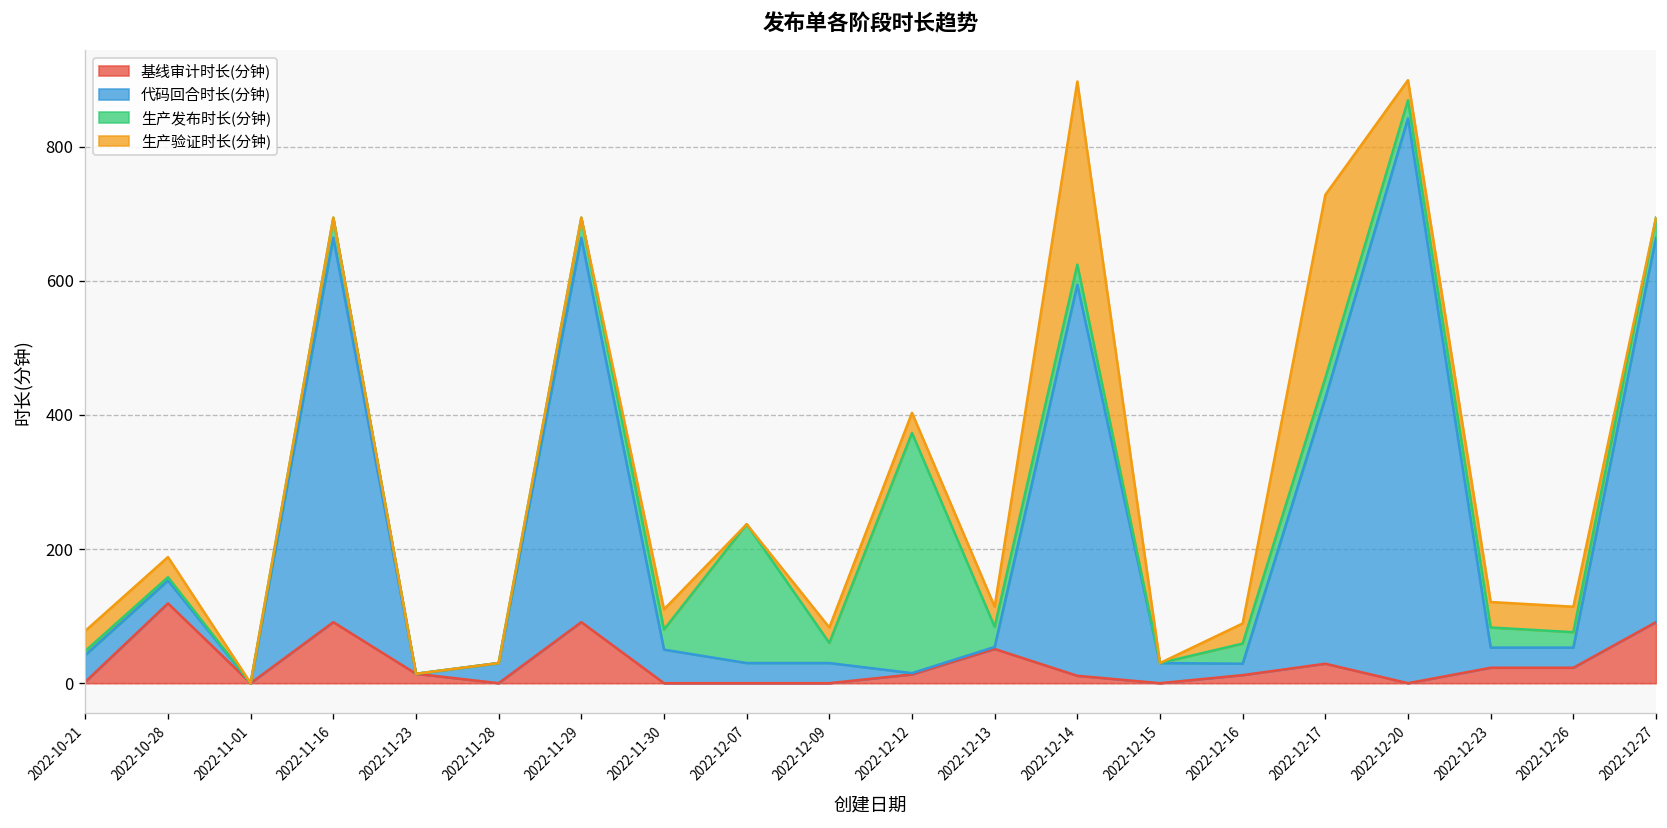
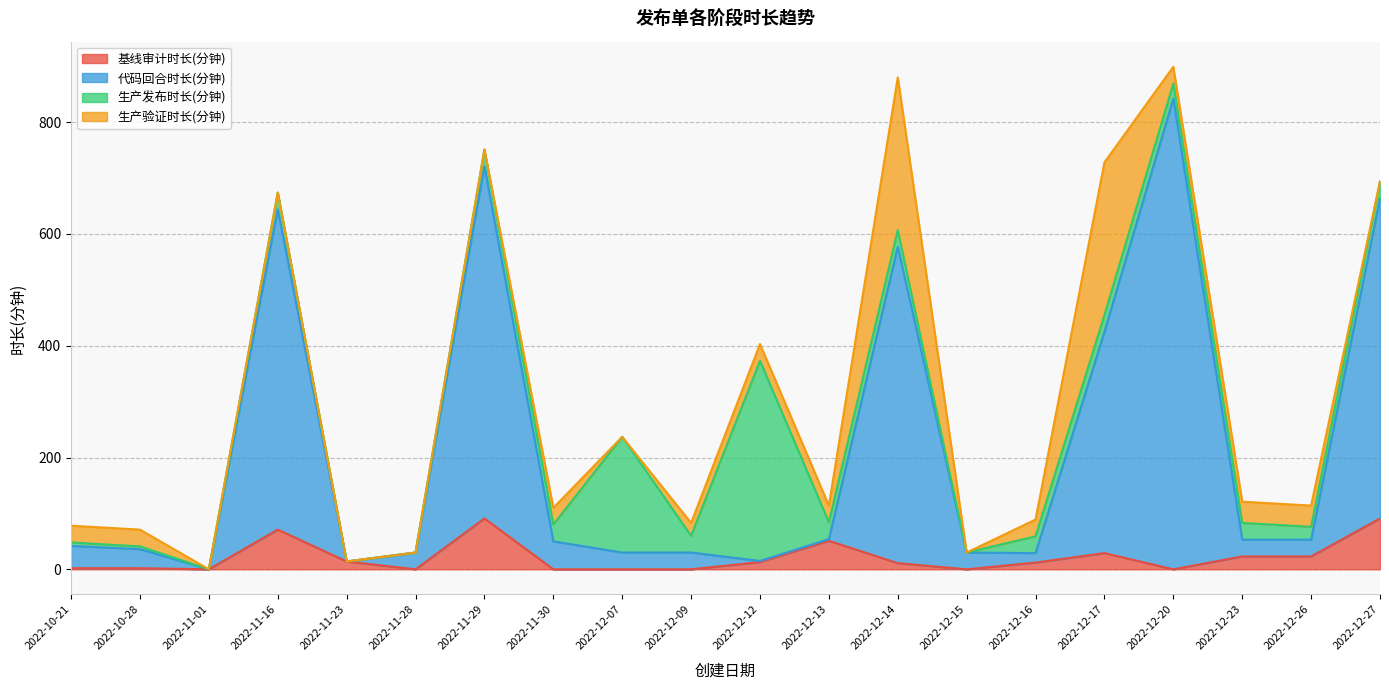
  {
    "基线审计时长(分钟)": {
      "2022-10-21": 0,
-     "2022-10-28": 120,
-     "2022-11-16": 90,
+     "2022-10-28": 0,
+     "2022-11-16": 70,
      "2022-11-28": 0,
      "2022-11-29": 90,
      "2022-11-30": 0,
      "2022-12-07": 0,
      "2022-12-09": 0,
      "2022-12-14": 10,
      "2022-12-15": 0,
      "2022-12-16": 10,
      "2022-12-17": 30,
      "2022-12-20": 0,
      "2022-12-23": 20,
      "2022-12-26": 20,
      "2022-12-27": 90
    },
    "代码回合时长(分钟)": {
      "2022-10-21": 40,
      "2022-10-28": 30,
      "2022-11-16": 570,
-     "2022-11-29": 570,
+     "2022-11-29": 630,
      "2022-11-30": 50,
      "2022-12-07": 30,
      "2022-12-09": 30,
-     "2022-12-14": 580,
+     "2022-12-14": 570,
      "2022-12-16": 20,
      "2022-12-17": 400,
      "2022-12-20": 840,
      "2022-12-23": 30,
      "2022-12-26": 30,
      "2022-12-27": 570
    },
    "生产发布时长(分钟)": {
      "2022-10-21": 10,
      "2022-10-28": 10,
      "2022-11-30": 30,
      "2022-12-09": 30,
      "2022-12-12": 360,
      "2022-12-13": 30,
      "2022-12-14": 30,
      "2022-12-16": 30,
      "2022-12-17": 30,
      "2022-12-20": 30,
      "2022-12-23": 30,
      "2022-12-26": 20
    },
    "生产验证时长(分钟)": {
      "2022-10-21": 30,
      "2022-10-28": 30,
      "2022-11-30": 30,
      "2022-12-09": 20,
      "2022-12-12": 30,
      "2022-12-13": 30,
      "2022-12-14": 270,
      "2022-12-16": 30,
      "2022-12-17": 270,
      "2022-12-20": 30,
      "2022-12-23": 40,
      "2022-12-26": 40
    }
  }
